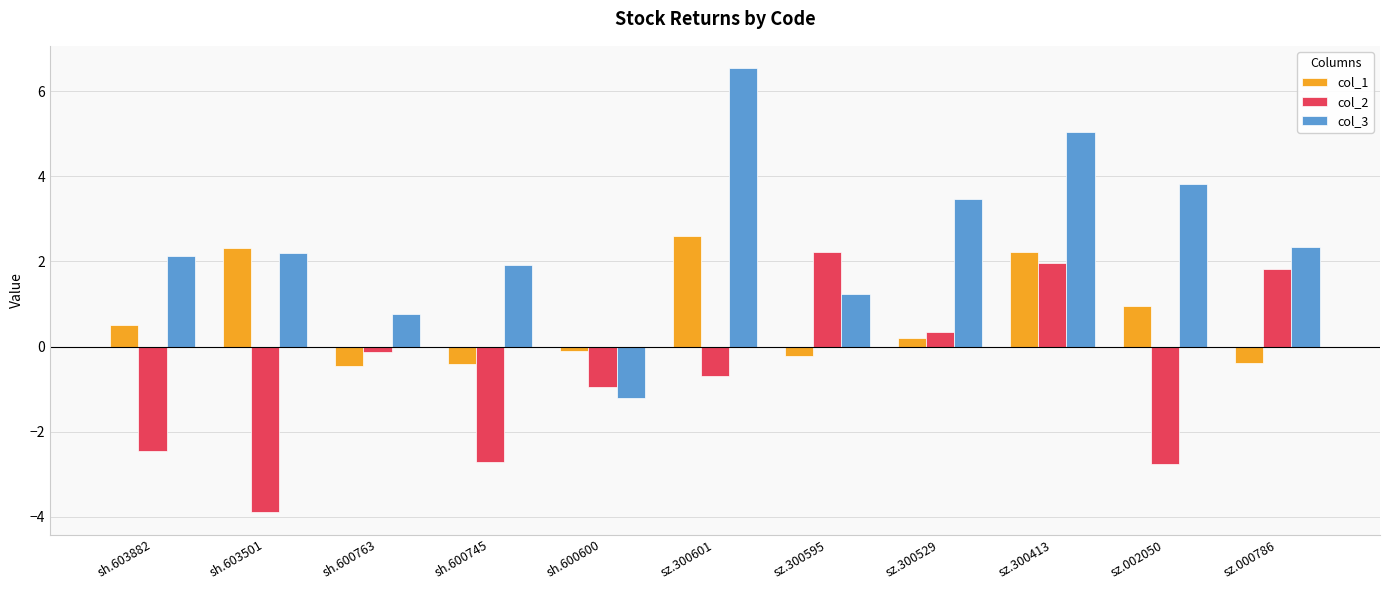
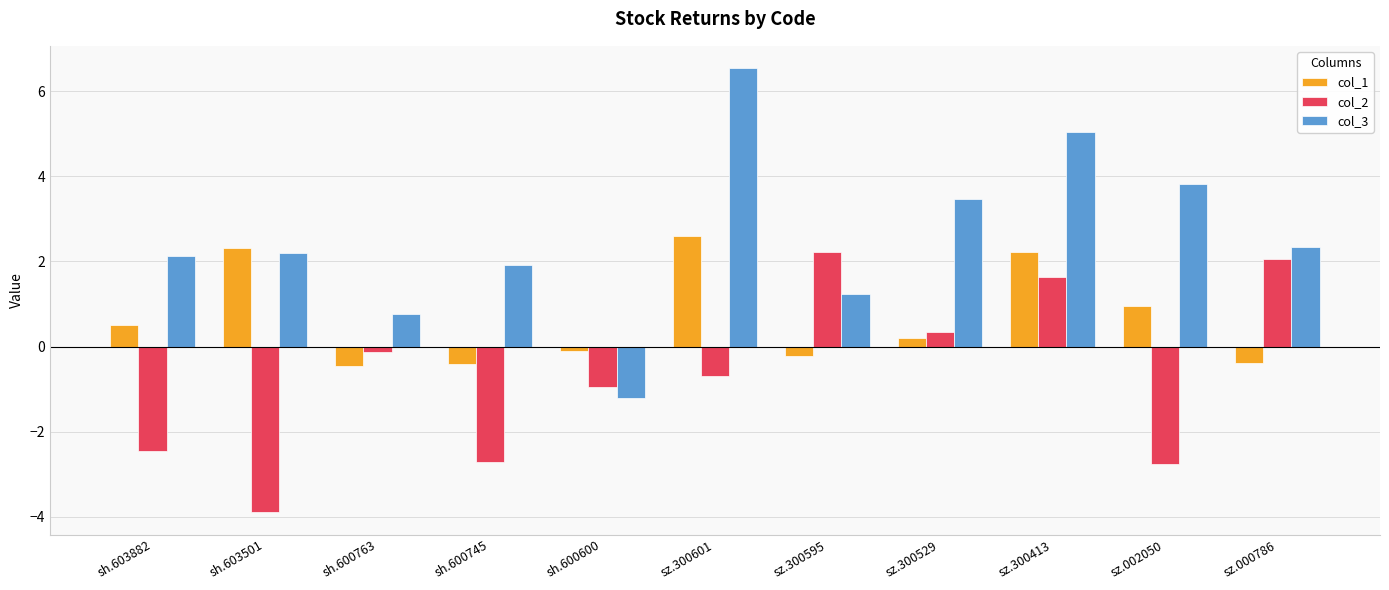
  {
    "col_1": {
      "sh.603882": 0.5,
      "sh.603501": 2.3,
      "sh.600763": -0.5,
      "sh.600745": -0.4,
      "sh.600600": -0.1,
      "sz.300601": 2.6,
      "sz.300595": -0.2,
      "sz.300529": 0.2,
      "sz.300413": 2.2,
      "sz.002050": 0.9,
      "sz.000786": -0.4
    },
    "col_2": {
      "sh.603882": -2.4,
      "sh.603501": -3.9,
      "sh.600763": -0.1,
      "sh.600745": -2.7,
      "sh.600600": -0.9,
      "sz.300601": -0.7,
      "sz.300595": 2.2,
      "sz.300529": 0.4,
-     "sz.300413": 2.0,
+     "sz.300413": 1.6,
      "sz.002050": -2.8,
-     "sz.000786": 1.8
+     "sz.000786": 2.1
    },
    "col_3": {
      "sh.603882": 2.1,
      "sh.603501": 2.2,
      "sh.600763": 0.8,
      "sh.600745": 1.9,
      "sh.600600": -1.2,
      "sz.300601": 6.5,
      "sz.300595": 1.2,
      "sz.300529": 3.5,
      "sz.300413": 5.0,
      "sz.002050": 3.8,
      "sz.000786": 2.3
    }
  }
